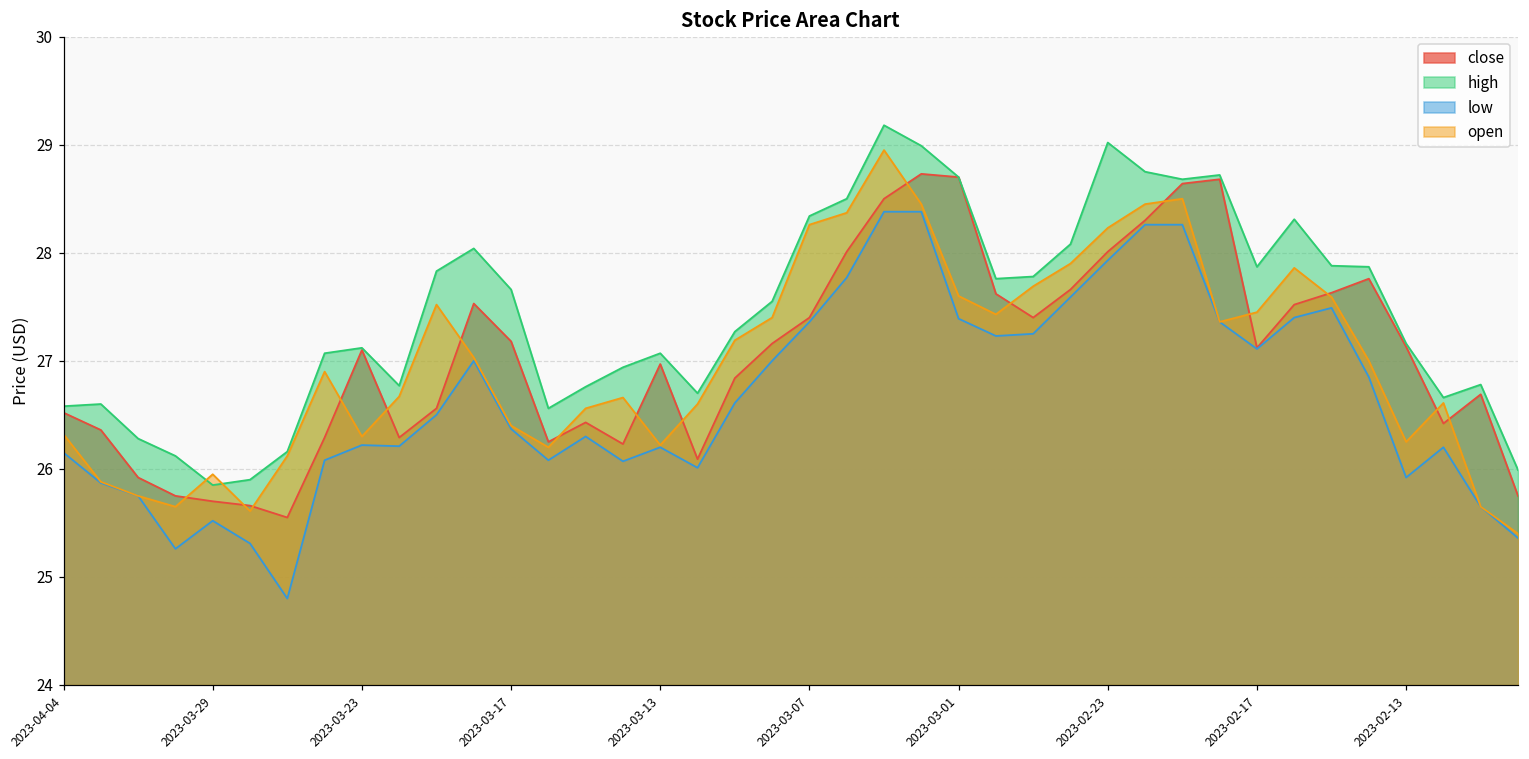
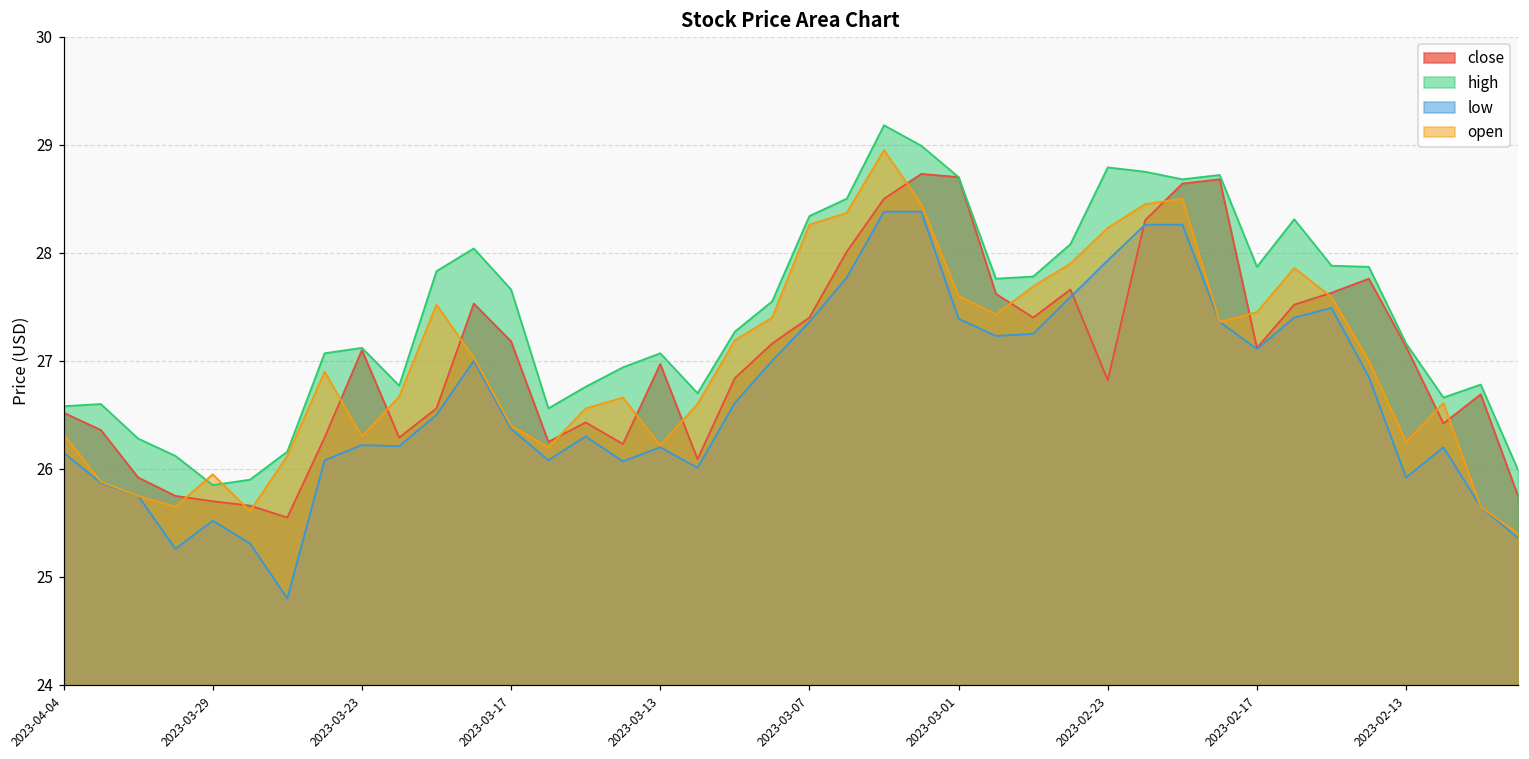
  {
    "close": {
      "2023-04-04": 26.5,
      "2023-03-29": 25.7,
      "2023-03-17": 27.2,
      "2023-03-13": 27.0,
      "2023-03-07": 27.4,
-     "2023-02-23": 28.0,
+     "2023-02-23": 26.8,
      "2023-02-13": 27.1
    },
    "high": {
      "2023-04-04": 26.6,
      "2023-03-29": 25.9,
      "2023-03-17": 27.7,
      "2023-03-13": 27.1,
      "2023-03-07": 28.3,
-     "2023-02-23": 29.0,
+     "2023-02-23": 28.8,
      "2023-02-17": 27.9,
      "2023-02-13": 27.2
    },
    "low": {
      "2023-04-04": 26.2,
      "2023-03-29": 25.5,
      "2023-03-23": 26.2,
      "2023-03-17": 26.4,
      "2023-03-07": 27.4,
      "2023-03-01": 27.4,
      "2023-02-23": 27.9,
      "2023-02-13": 25.9
    },
    "open": {
      "2023-04-04": 26.3,
      "2023-03-29": 26.0,
      "2023-03-23": 26.3,
      "2023-03-17": 26.4,
      "2023-03-07": 28.3,
      "2023-03-01": 27.6,
      "2023-02-23": 28.2,
      "2023-02-17": 27.5,
      "2023-02-13": 26.3
    }
  }
